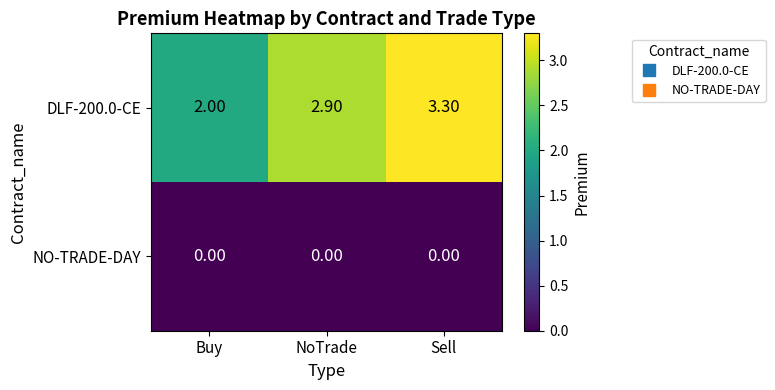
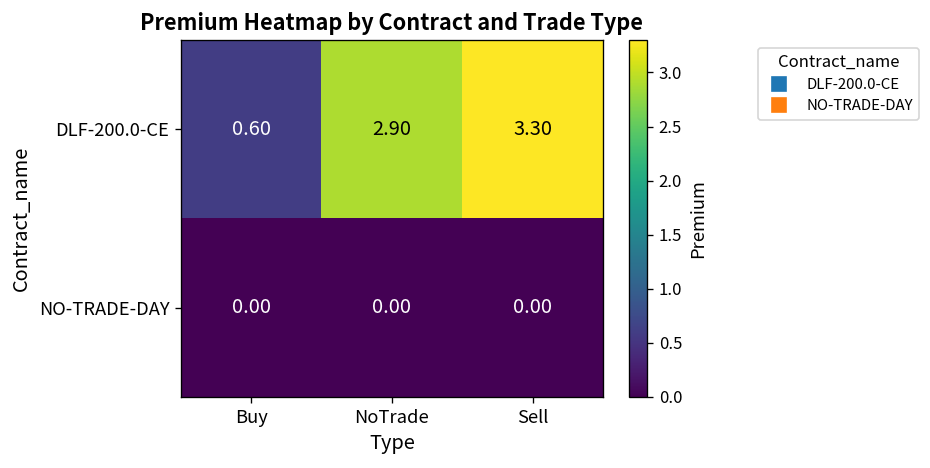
  {
    "DLF-200.0-CE": {
-     "Buy": 2.00,
+     "Buy": 0.60,
      "NoTrade": 2.90,
      "Sell": 3.30
    },
    "NO-TRADE-DAY": {
      "Buy": 0.00,
      "NoTrade": 0.00,
      "Sell": 0.00
    }
  }
